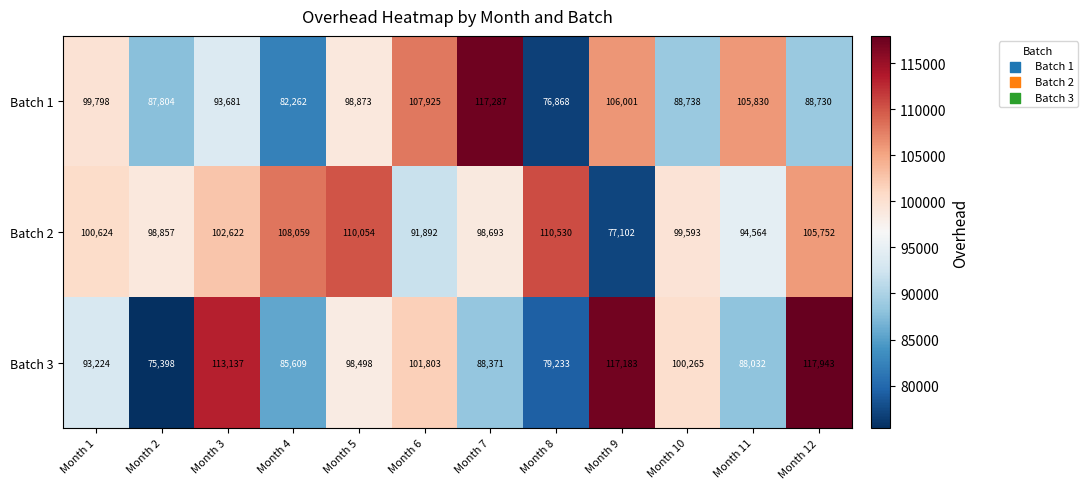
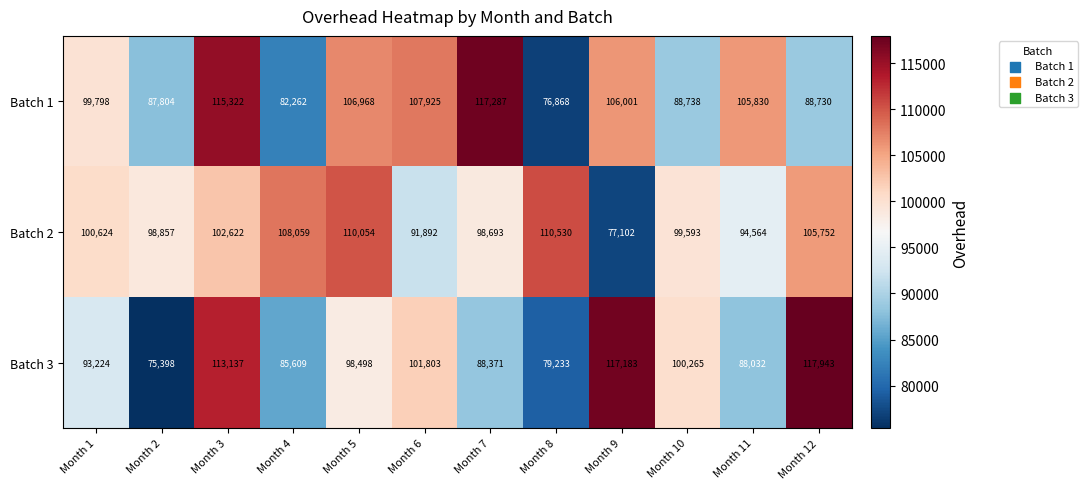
  {
    "Batch 1": {
      "Month 1": "99,798",
      "Month 2": "87,804",
-     "Month 3": "93,681",
+     "Month 3": "115,322",
      "Month 4": "82,262",
-     "Month 5": "98,873",
+     "Month 5": "106,968",
      "Month 6": "107,925",
      "Month 7": "117,287",
      "Month 8": "76,868",
      "Month 9": "106,001",
      "Month 10": "88,738",
      "Month 11": "105,830",
      "Month 12": "88,730"
    },
    "Batch 2": {
      "Month 1": "100,624",
      "Month 2": "98,857",
      "Month 3": "102,622",
      "Month 4": "108,059",
      "Month 5": "110,054",
      "Month 6": "91,892",
      "Month 7": "98,693",
      "Month 8": "110,530",
      "Month 9": "77,102",
      "Month 10": "99,593",
      "Month 11": "94,564",
      "Month 12": "105,752"
    },
    "Batch 3": {
      "Month 1": "93,224",
      "Month 2": "75,398",
      "Month 3": "113,137",
      "Month 4": "85,609",
      "Month 5": "98,498",
      "Month 6": "101,803",
      "Month 7": "88,371",
      "Month 8": "79,233",
      "Month 9": "117,183",
      "Month 10": "100,265",
      "Month 11": "88,032",
      "Month 12": "117,943"
    }
  }
